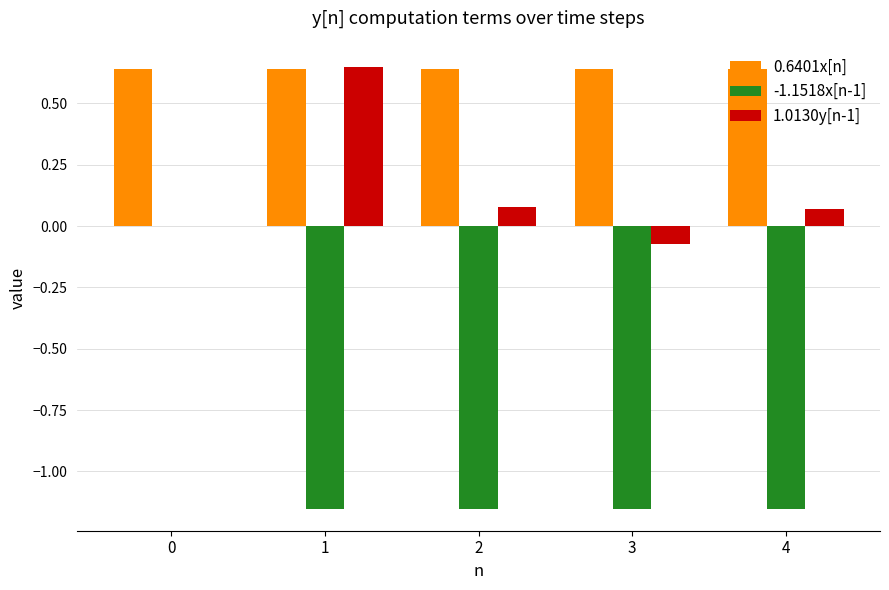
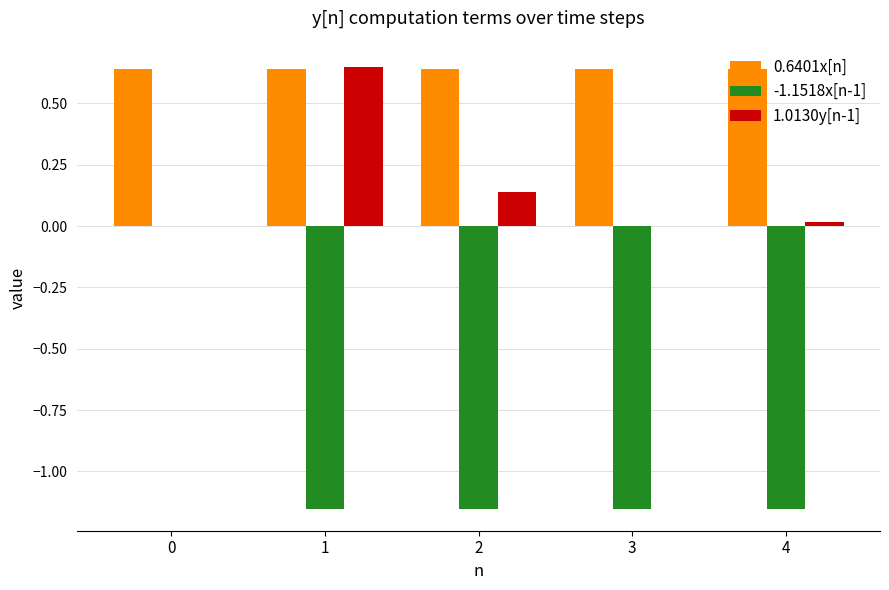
  {
    "0.6401x[n]": {
      "0": 0.64,
      "1": 0.64,
      "2": 0.64,
      "3": 0.64,
      "4": 0.64
    },
    "-1.1518x[n-1]": {
      "0": 0.00,
      "1": -1.15,
      "2": -1.15,
      "3": -1.15,
      "4": -1.15
    },
    "1.0130y[n-1]": {
      "0": 0.00,
      "1": 0.65,
-     "2": 0.08,
-     "3": -0.07,
-     "4": 0.07
+     "2": 0.14,
+     "3": 0.00,
+     "4": 0.02
    }
  }
